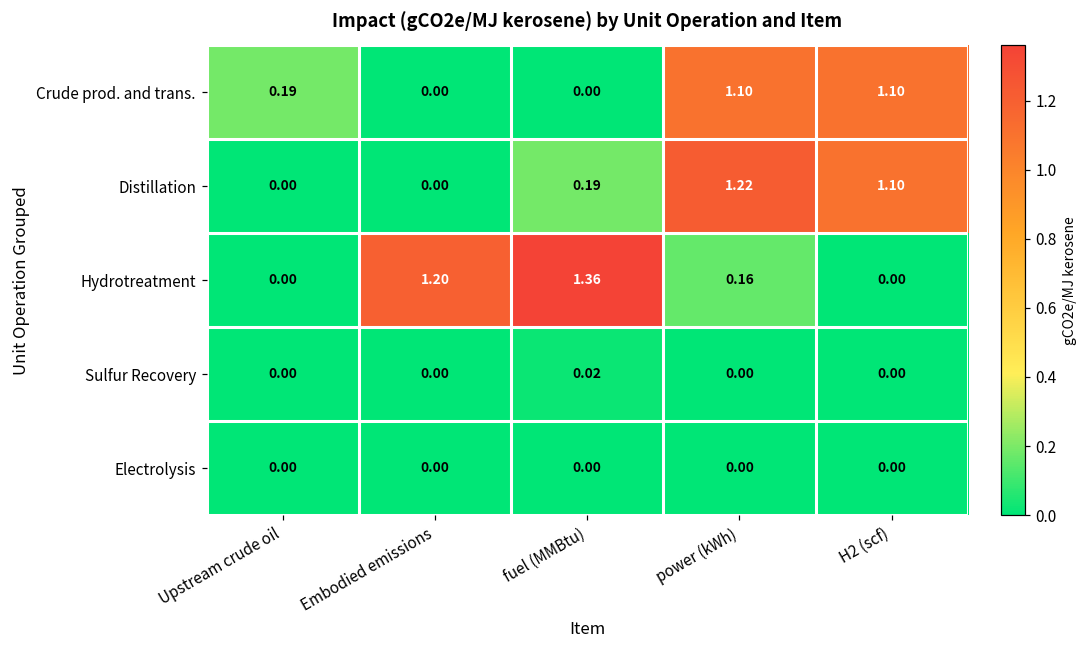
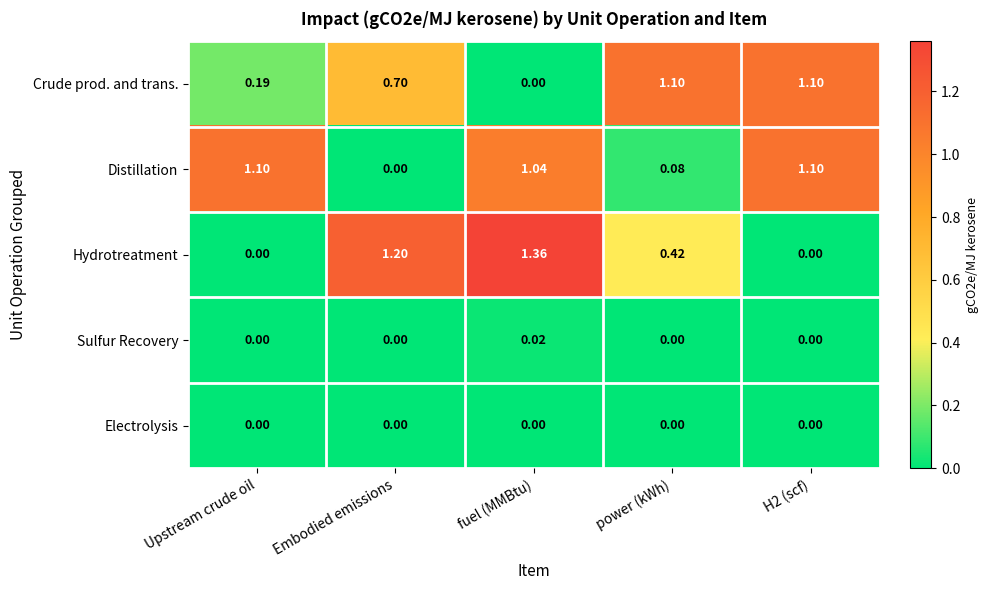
  {
    "Crude prod. and trans.": {
      "Upstream crude oil": 0.19,
-     "Embodied emissions": 0.00,
+     "Embodied emissions": 0.70,
      "fuel (MMBtu)": 0.00,
      "power (kWh)": 1.10,
      "H2 (scf)": 1.10
    },
    "Distillation": {
-     "Upstream crude oil": 0.00,
+     "Upstream crude oil": 1.10,
      "Embodied emissions": 0.00,
-     "fuel (MMBtu)": 0.19,
-     "power (kWh)": 1.22,
+     "fuel (MMBtu)": 1.04,
+     "power (kWh)": 0.08,
      "H2 (scf)": 1.10
    },
    "Hydrotreatment": {
      "Upstream crude oil": 0.00,
      "Embodied emissions": 1.20,
      "fuel (MMBtu)": 1.36,
-     "power (kWh)": 0.16,
+     "power (kWh)": 0.42,
      "H2 (scf)": 0.00
    },
    "Sulfur Recovery": {
      "Upstream crude oil": 0.00,
      "Embodied emissions": 0.00,
      "fuel (MMBtu)": 0.02,
      "power (kWh)": 0.00,
      "H2 (scf)": 0.00
    },
    "Electrolysis": {
      "Upstream crude oil": 0.00,
      "Embodied emissions": 0.00,
      "fuel (MMBtu)": 0.00,
      "power (kWh)": 0.00,
      "H2 (scf)": 0.00
    }
  }
